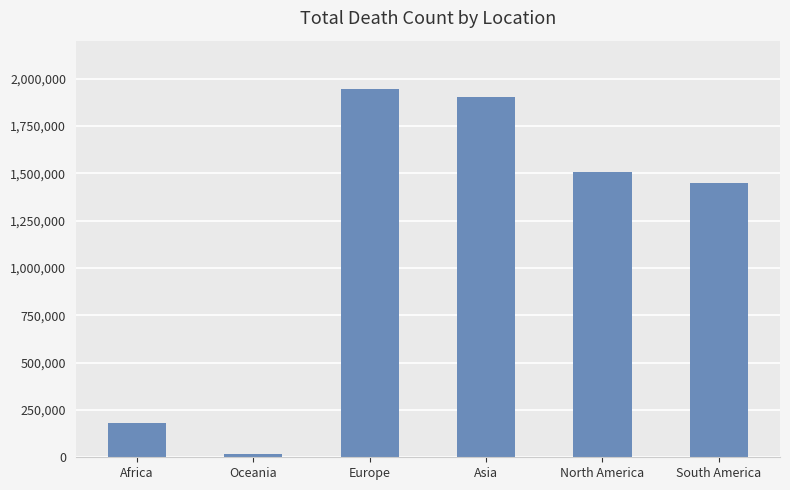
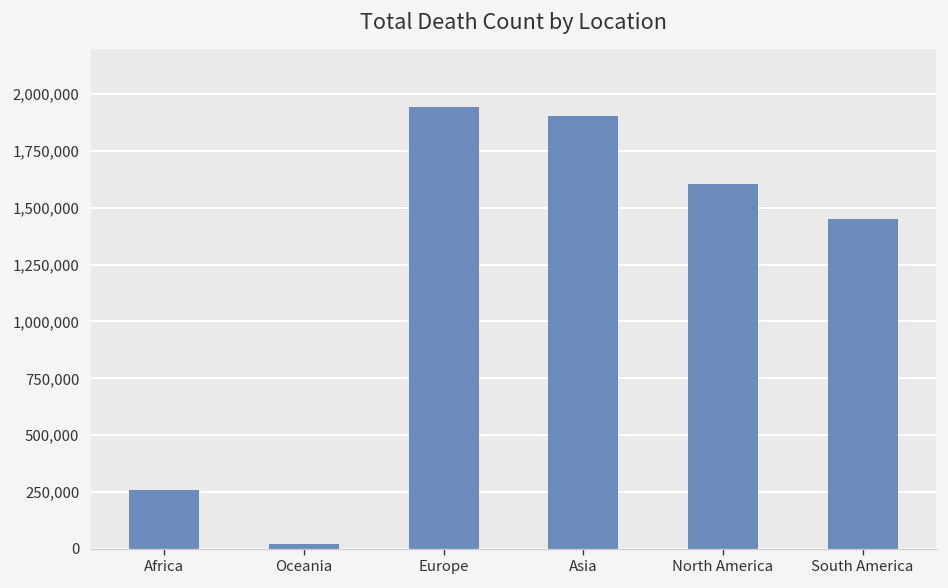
  {
-   "Africa": "180,000",
+   "Africa": "260,000",
    "Oceania": "20,000",
    "Europe": "1,940,000",
    "Asia": "1,900,000",
-   "North America": "1,510,000",
+   "North America": "1,600,000",
    "South America": "1,450,000"
  }
